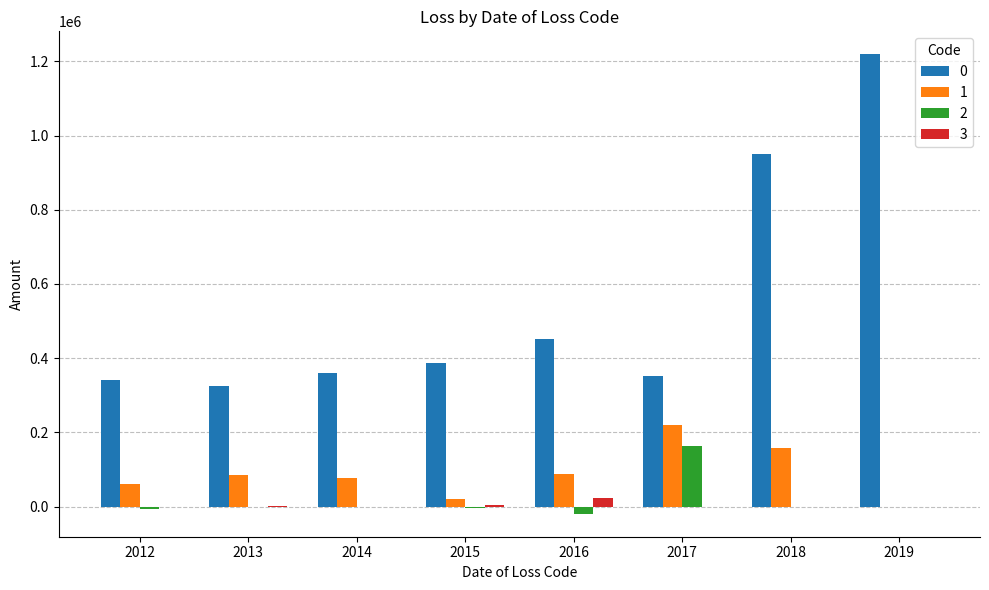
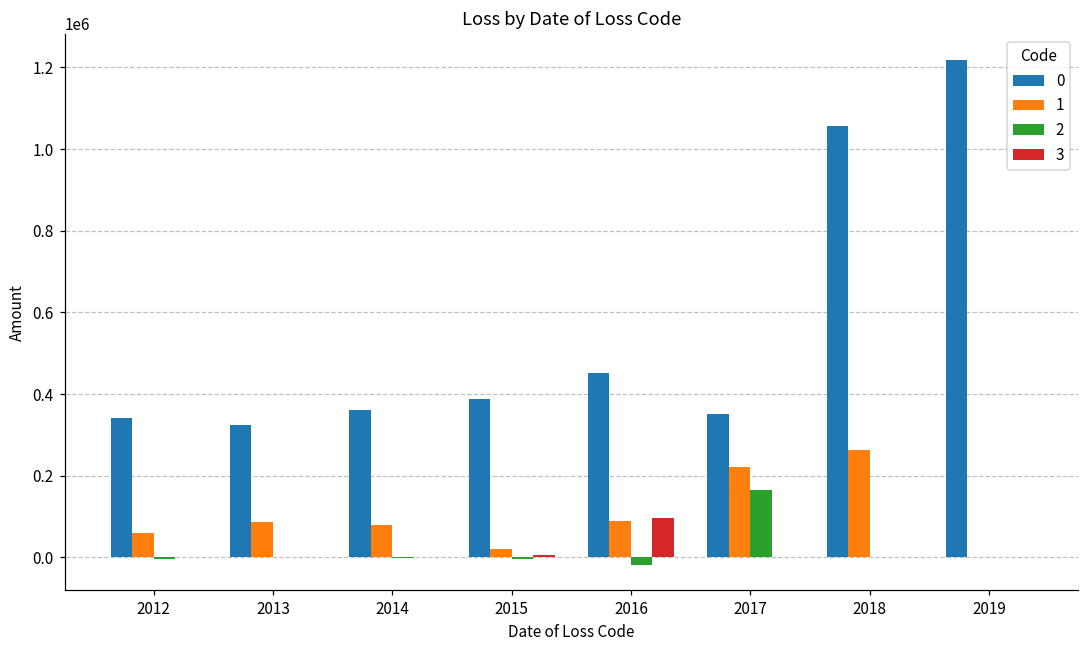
  {
    "0": {
      "2012": 340000,
      "2013": 330000,
      "2014": 360000,
      "2015": 390000,
      "2016": 450000,
      "2017": 350000,
-     "2018": 950000,
+     "2018": 1060000,
      "2019": 1220000
    },
    "1": {
      "2012": 60000,
      "2013": 90000,
      "2014": 80000,
      "2015": 20000,
      "2016": 90000,
      "2017": 220000,
-     "2018": 160000,
+     "2018": 260000,
      "2019": 0
    },
    "2": {
      "2016": -20000,
      "2017": 160000,
      "2018": 0,
      "2019": 0
    },
    "3": {
      "2012": 0,
-     "2016": 20000,
+     "2016": 100000,
      "2017": 0,
      "2018": 0,
      "2019": 0
    }
  }
